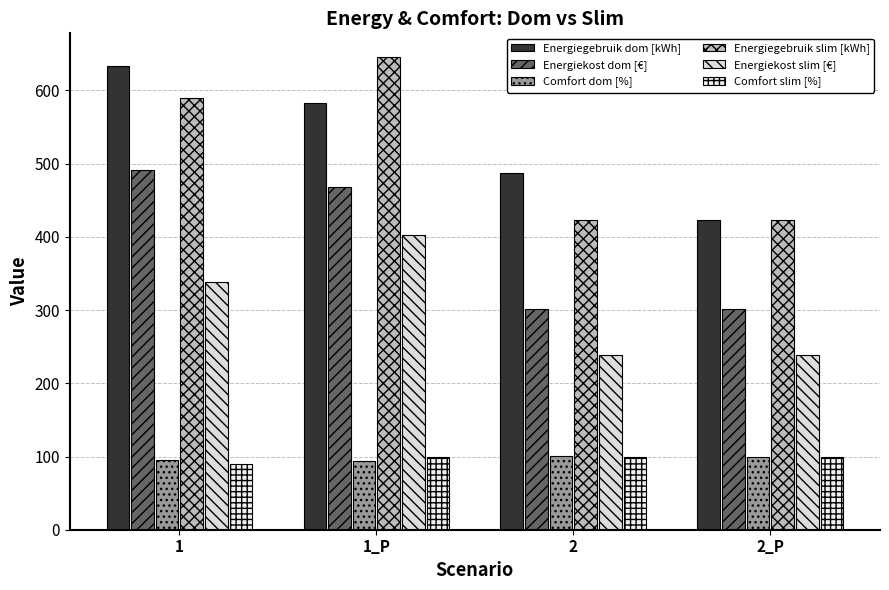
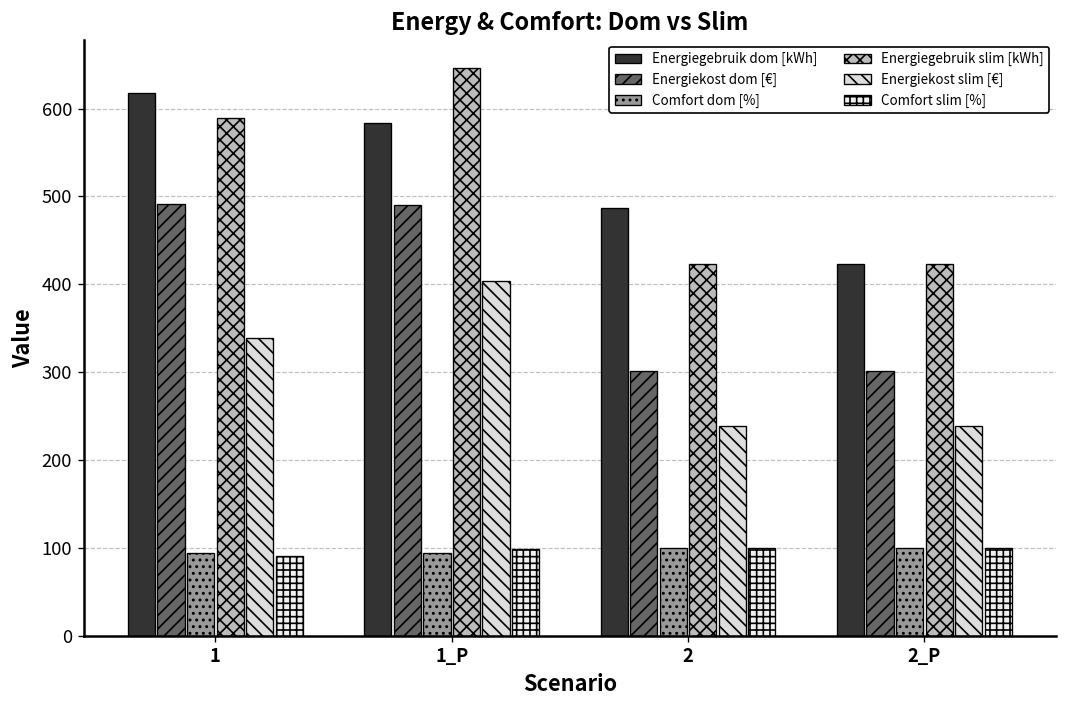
  {
    "Energiegebruik dom [kWh]": {
-     "1": 630,
+     "1": 620,
      "1_P": 580,
      "2": 490,
      "2_P": 420
    },
    "Energiekost dom [€]": {
      "1": 490,
-     "1_P": 470,
+     "1_P": 490,
      "2": 300,
      "2_P": 300
    }
  }
